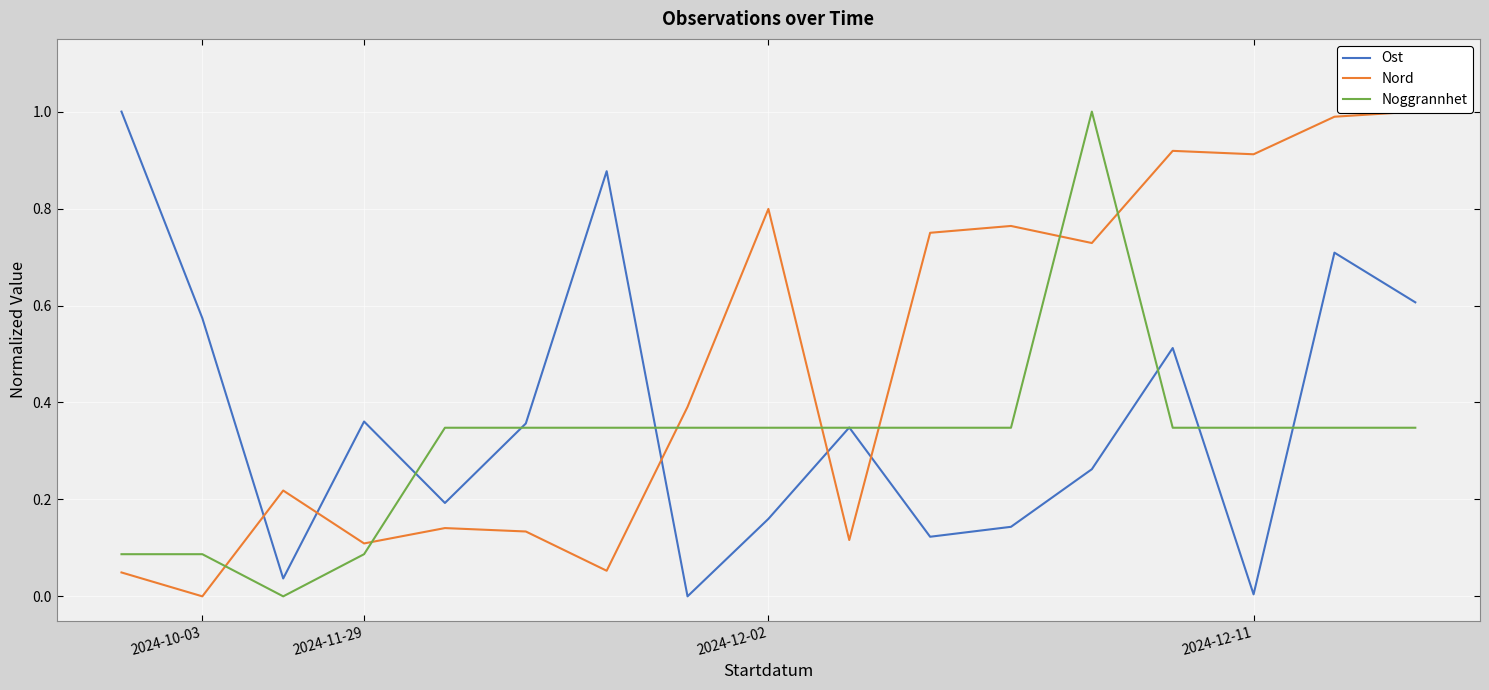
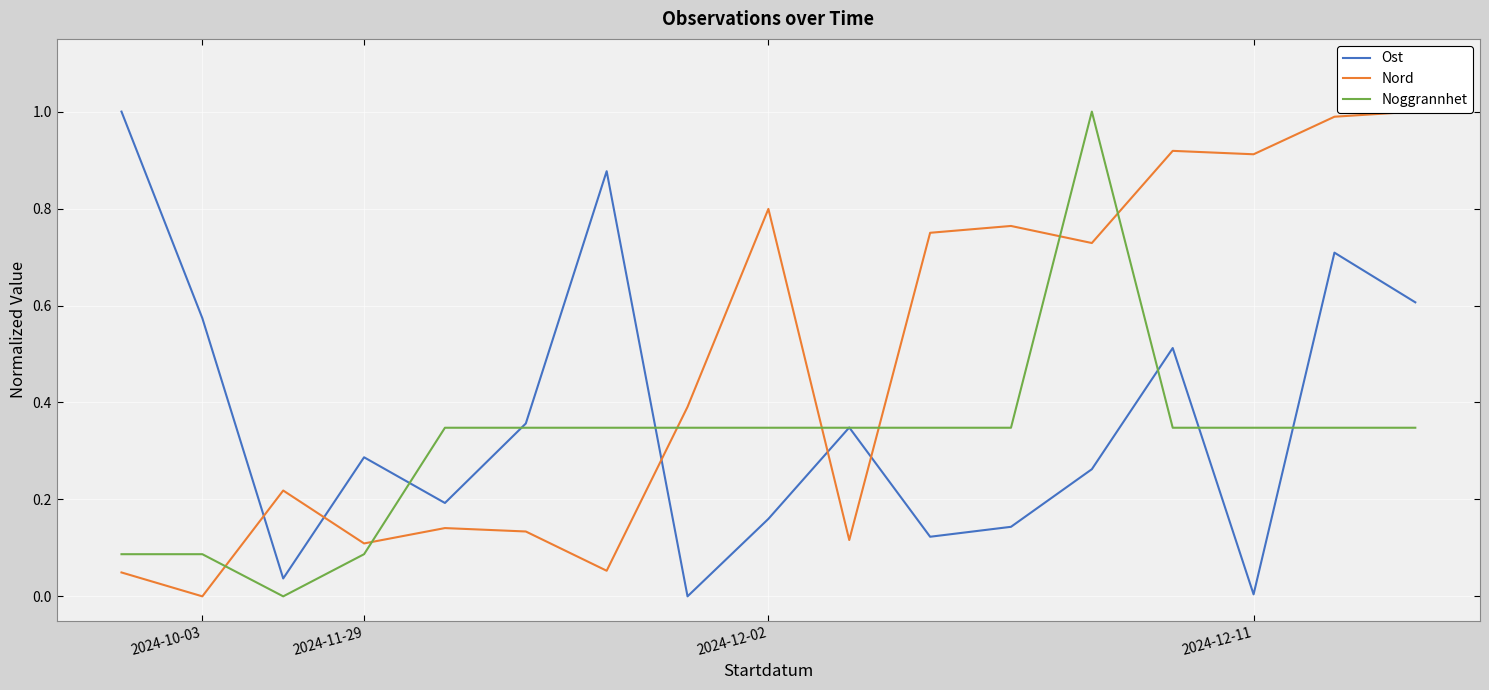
  {
    "Ost": {
-     "2024-11-29": 0.36
+     "2024-11-29": 0.29
    },
    "Nord": {
      "2024-11-29": 0.11
    },
    "Noggrannhet": {
      "2024-11-29": 0.09
    }
  }
